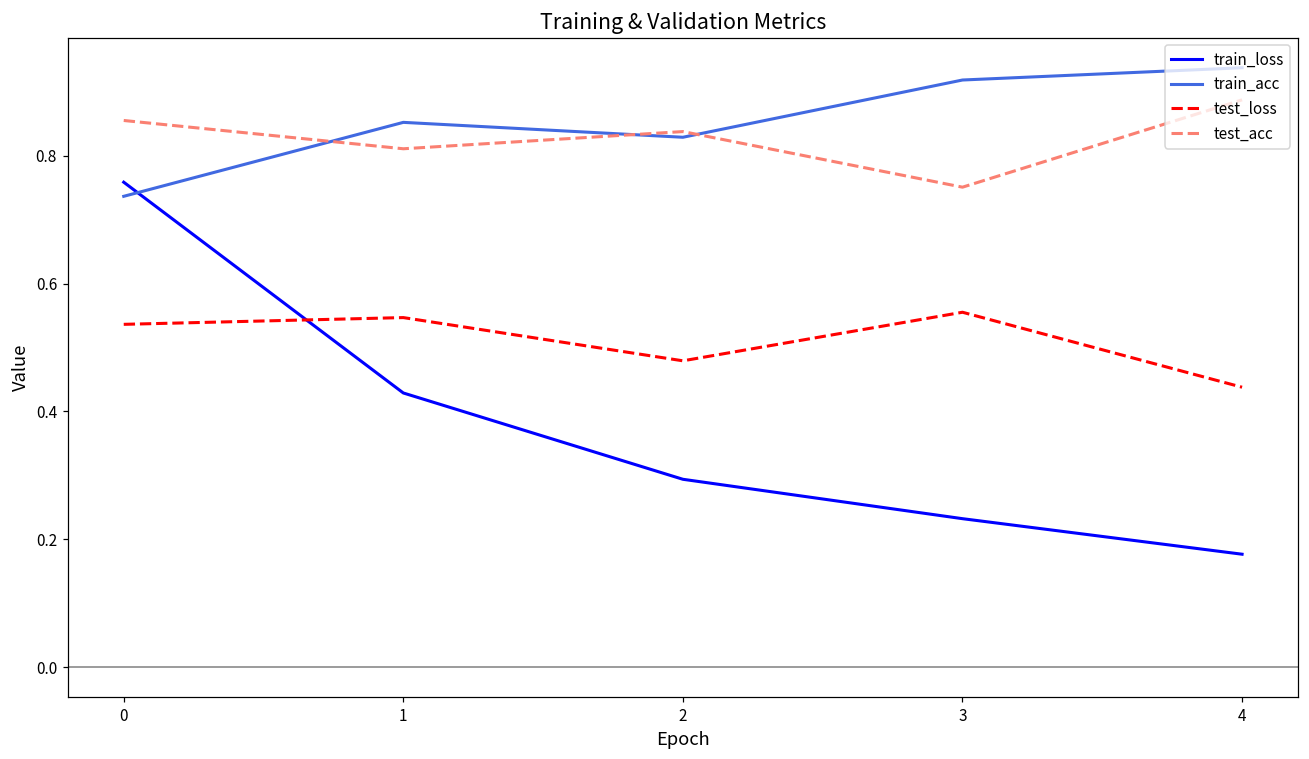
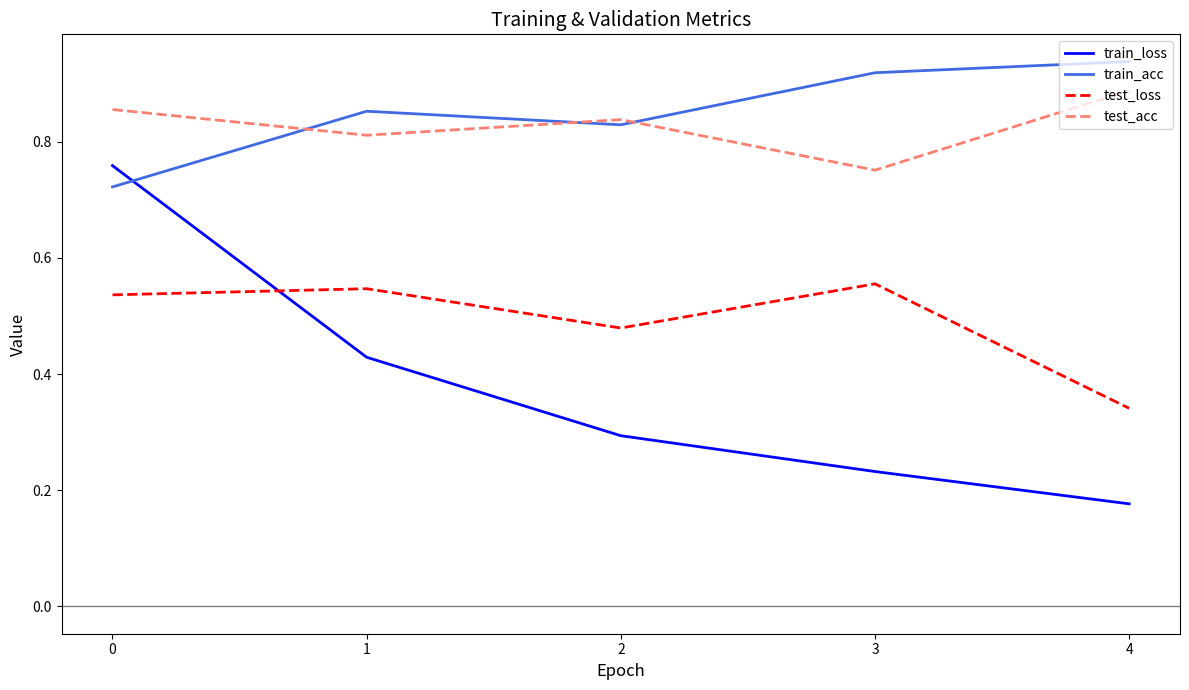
  {
    "train_loss": {
      "0": 0.76,
      "1": 0.43,
      "2": 0.29,
      "3": 0.23,
      "4": 0.18
    },
    "train_acc": {
-     "0": 0.74,
+     "0": 0.72,
      "1": 0.85,
      "2": 0.83,
      "3": 0.92
    },
    "test_loss": {
      "0": 0.54,
      "1": 0.55,
      "2": 0.48,
      "3": 0.56,
-     "4": 0.44
+     "4": 0.34
    },
    "test_acc": {
      "0": 0.86,
      "1": 0.81,
      "2": 0.84,
      "3": 0.75
    }
  }
